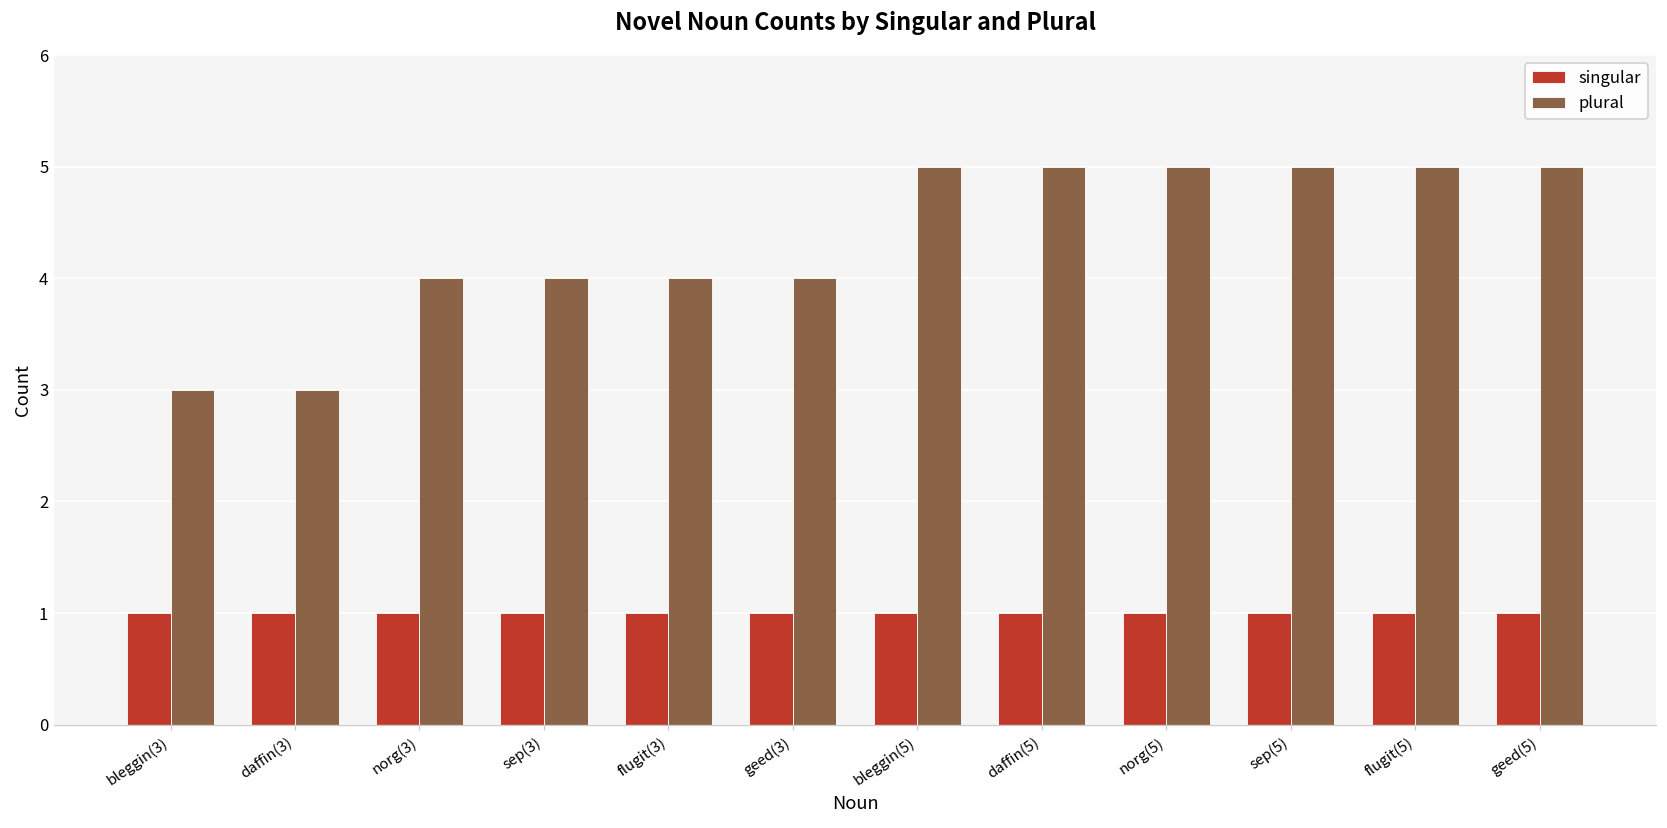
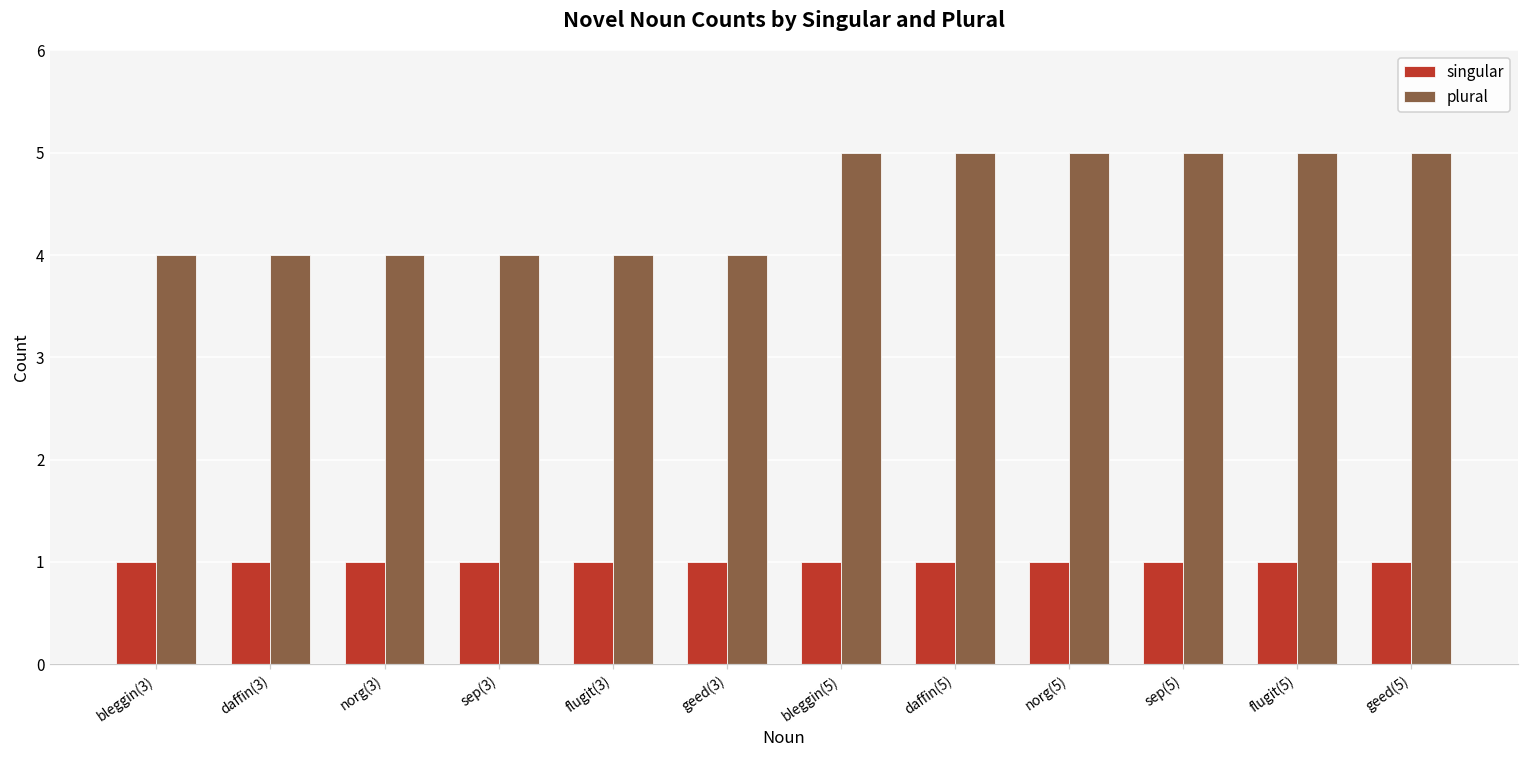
  {
    "singular": {
      "bleggin(3)": 1,
      "daffin(3)": 1,
      "norg(3)": 1,
      "sep(3)": 1,
      "flugit(3)": 1,
      "geed(3)": 1,
      "bleggin(5)": 1,
      "daffin(5)": 1,
      "norg(5)": 1,
      "sep(5)": 1,
      "flugit(5)": 1,
      "geed(5)": 1
    },
    "plural": {
-     "bleggin(3)": 3,
-     "daffin(3)": 3,
+     "bleggin(3)": 4,
+     "daffin(3)": 4,
      "norg(3)": 4,
      "sep(3)": 4,
      "flugit(3)": 4,
      "geed(3)": 4,
      "bleggin(5)": 5,
      "daffin(5)": 5,
      "norg(5)": 5,
      "sep(5)": 5,
      "flugit(5)": 5,
      "geed(5)": 5
    }
  }
